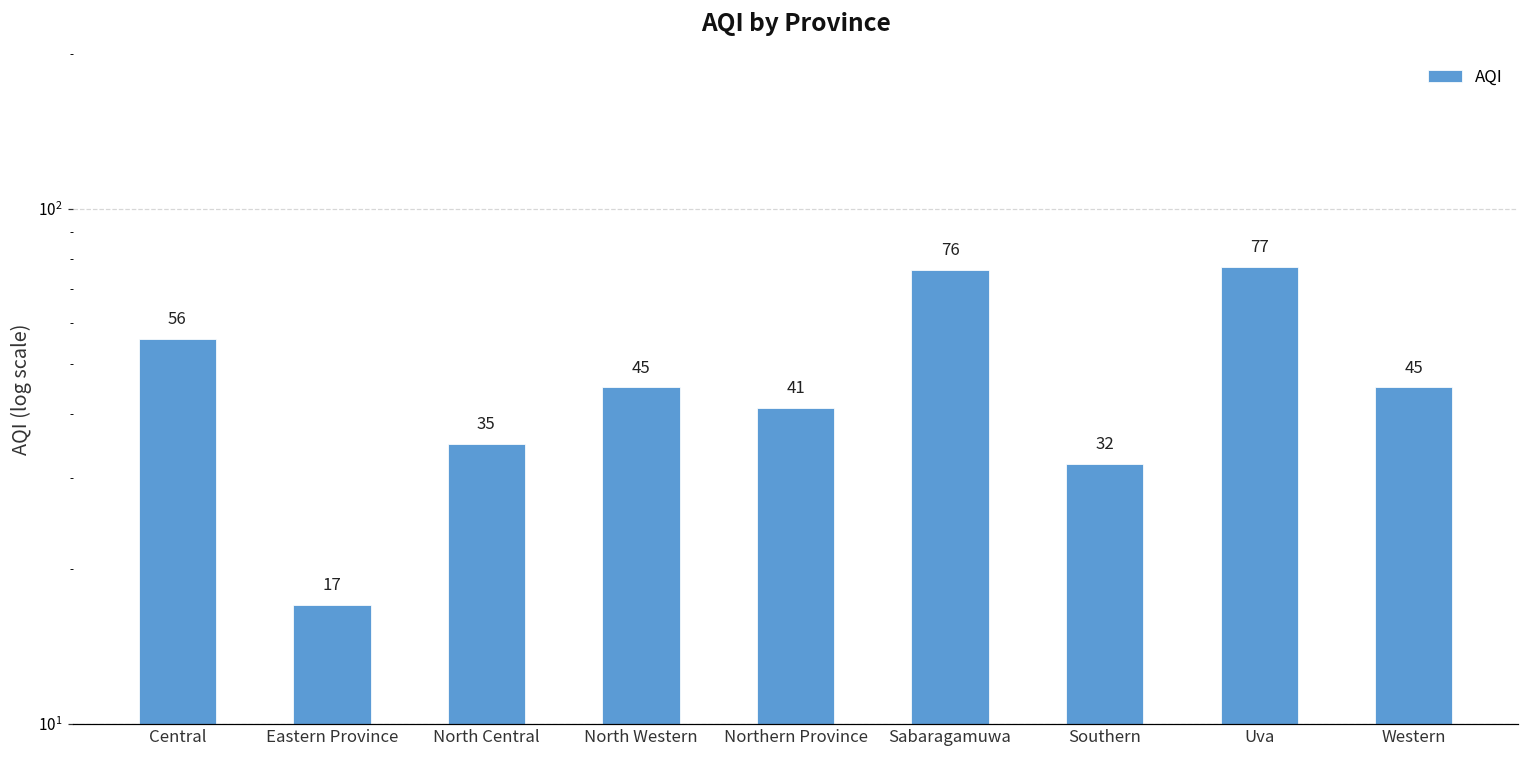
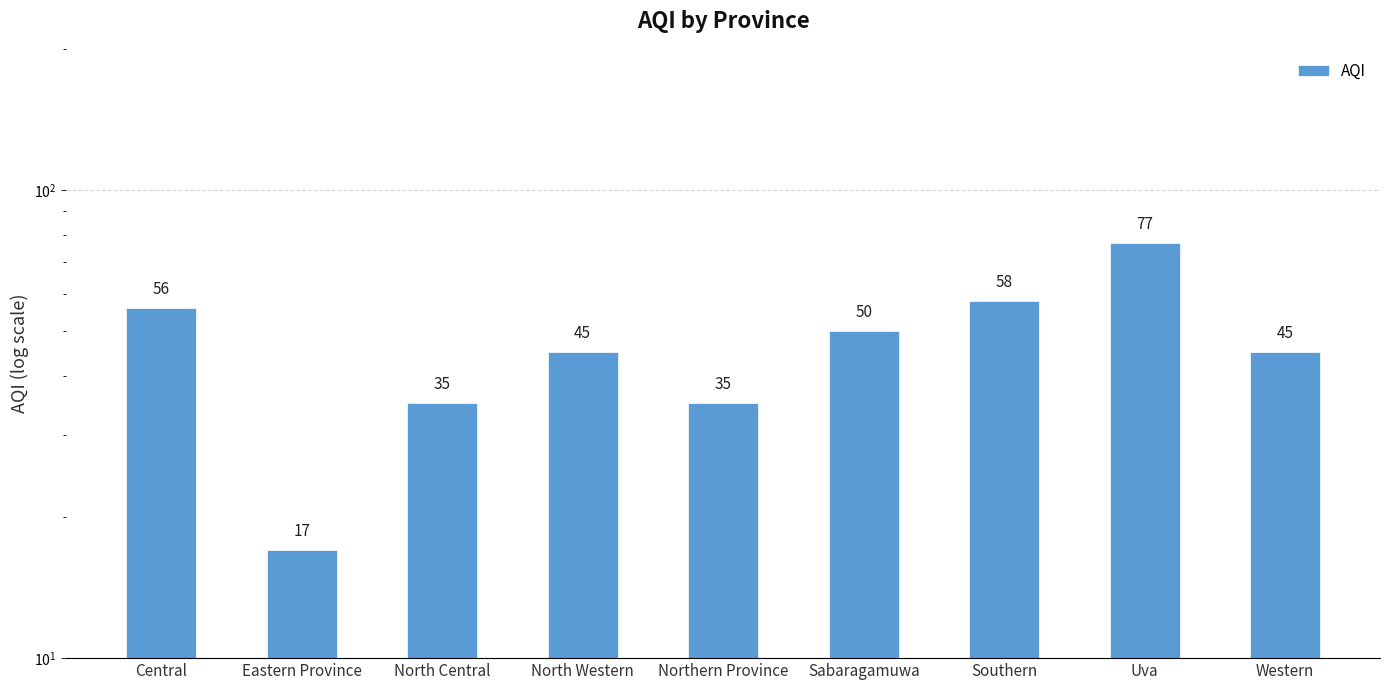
  {
    "Central": 56,
    "Eastern Province": 17,
    "North Central": 35,
    "North Western": 45,
-   "Northern Province": 41,
-   "Sabaragamuwa": 76,
-   "Southern": 32,
+   "Northern Province": 35,
+   "Sabaragamuwa": 50,
+   "Southern": 58,
    "Uva": 77,
    "Western": 45
  }
